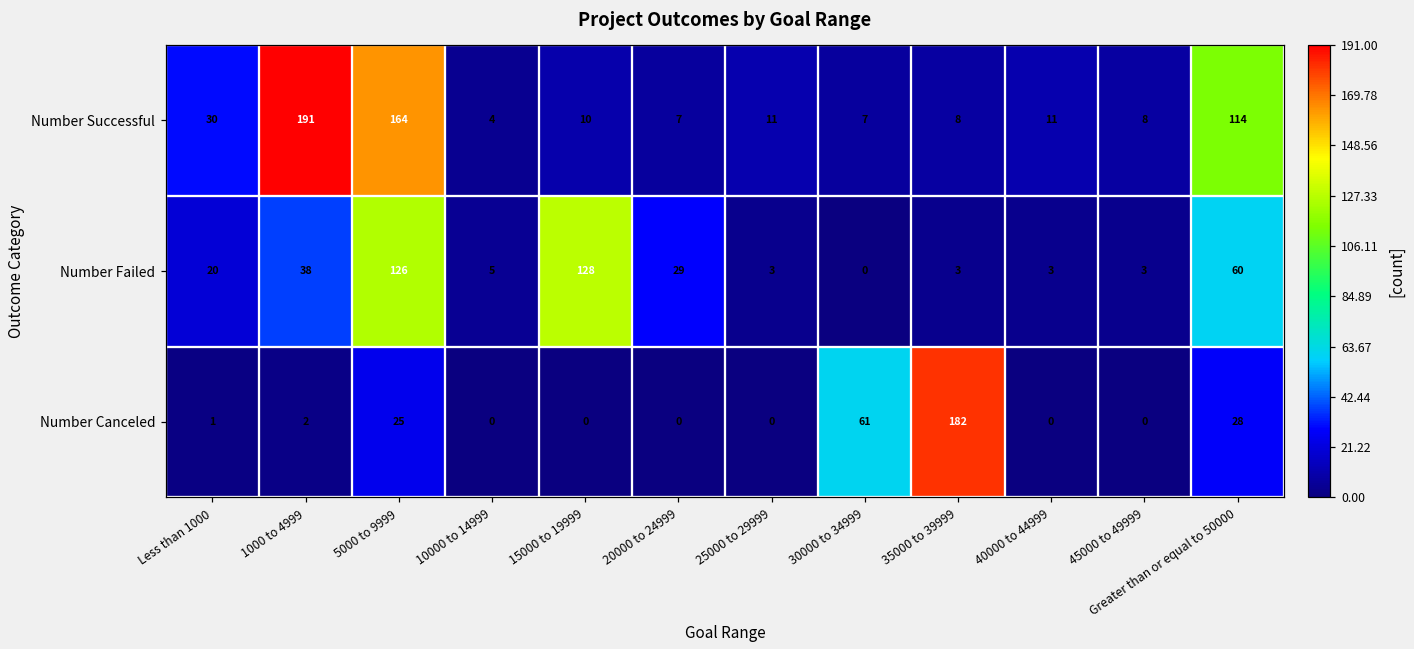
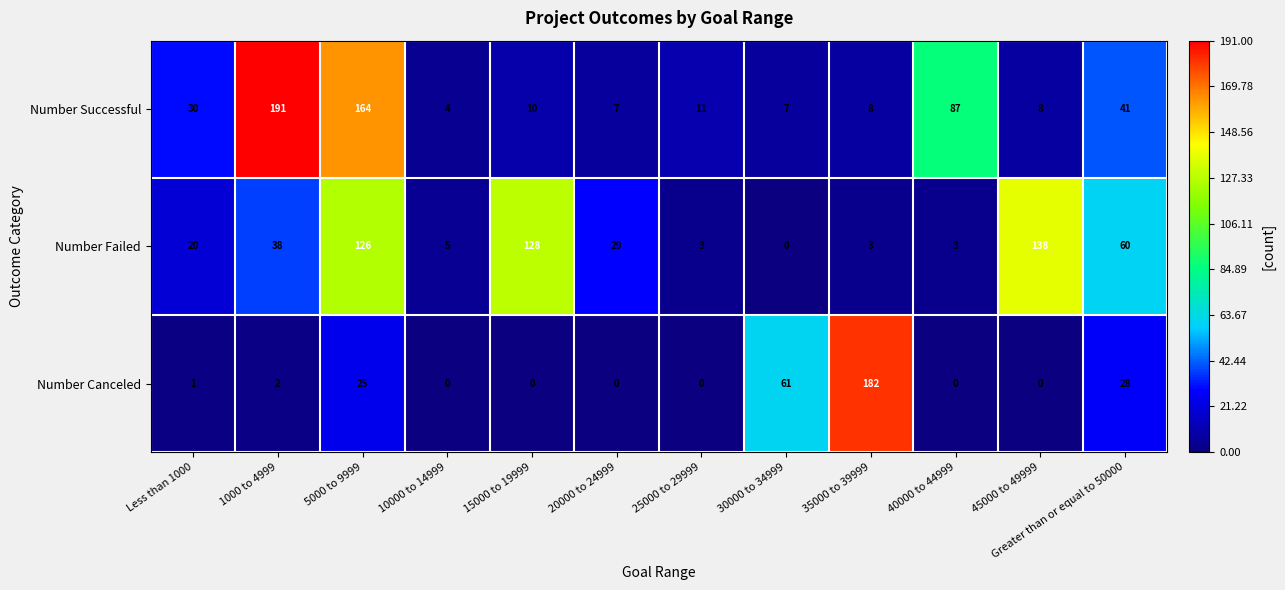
  {
    "Number Successful": {
      "Less than 1000": 30,
      "1000 to 4999": 191,
      "5000 to 9999": 164,
      "10000 to 14999": 4,
      "15000 to 19999": 10,
      "20000 to 24999": 7,
      "25000 to 29999": 11,
      "30000 to 34999": 7,
      "35000 to 39999": 8,
-     "40000 to 44999": 11,
+     "40000 to 44999": 87,
      "45000 to 49999": 8,
-     "Greater than or equal to 50000": 114
+     "Greater than or equal to 50000": 41
    },
    "Number Failed": {
      "Less than 1000": 20,
      "1000 to 4999": 38,
      "5000 to 9999": 126,
      "10000 to 14999": 5,
      "15000 to 19999": 128,
      "20000 to 24999": 29,
      "25000 to 29999": 3,
      "30000 to 34999": 0,
      "35000 to 39999": 3,
      "40000 to 44999": 3,
-     "45000 to 49999": 3,
+     "45000 to 49999": 138,
      "Greater than or equal to 50000": 60
    },
    "Number Canceled": {
      "Less than 1000": 1,
      "1000 to 4999": 2,
      "5000 to 9999": 25,
      "10000 to 14999": 0,
      "15000 to 19999": 0,
      "20000 to 24999": 0,
      "25000 to 29999": 0,
      "30000 to 34999": 61,
      "35000 to 39999": 182,
      "40000 to 44999": 0,
      "45000 to 49999": 0,
      "Greater than or equal to 50000": 28
    }
  }
